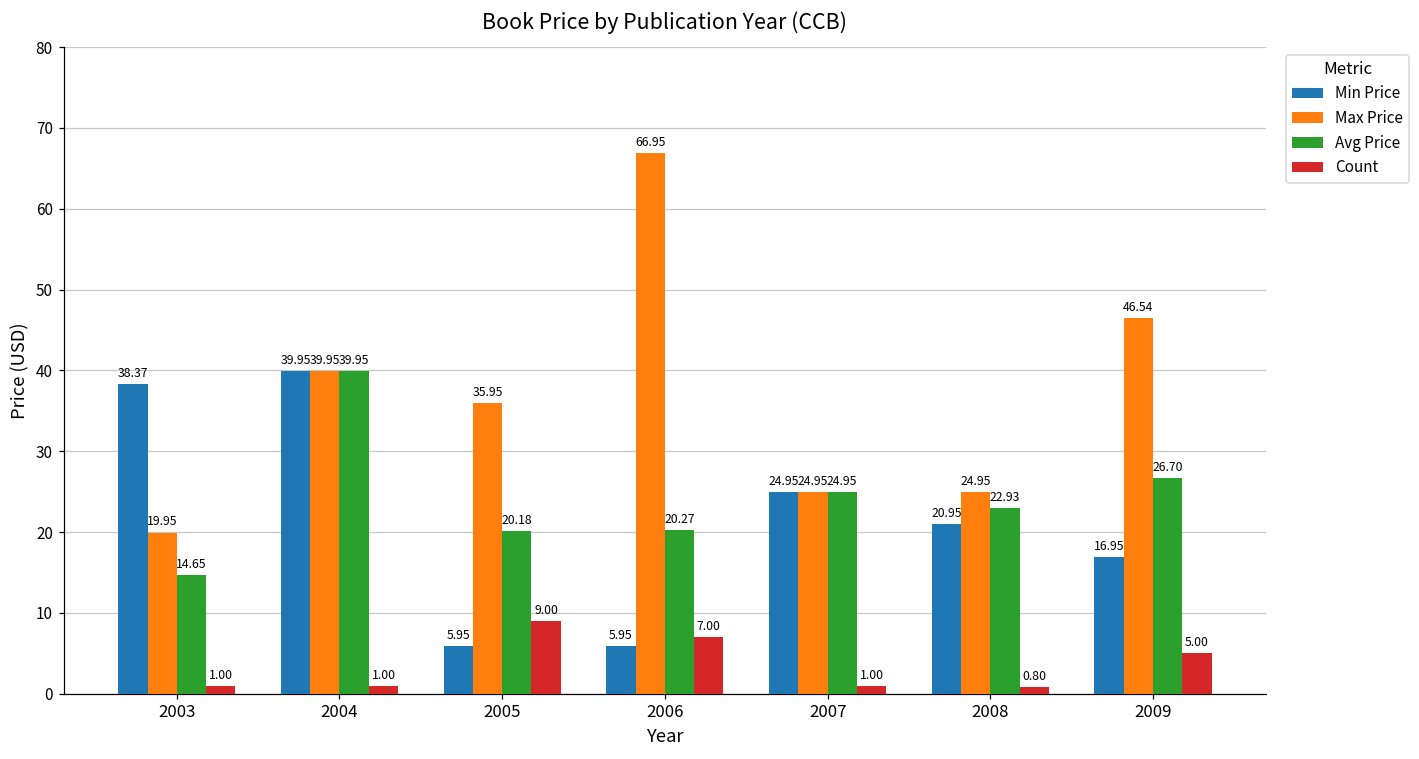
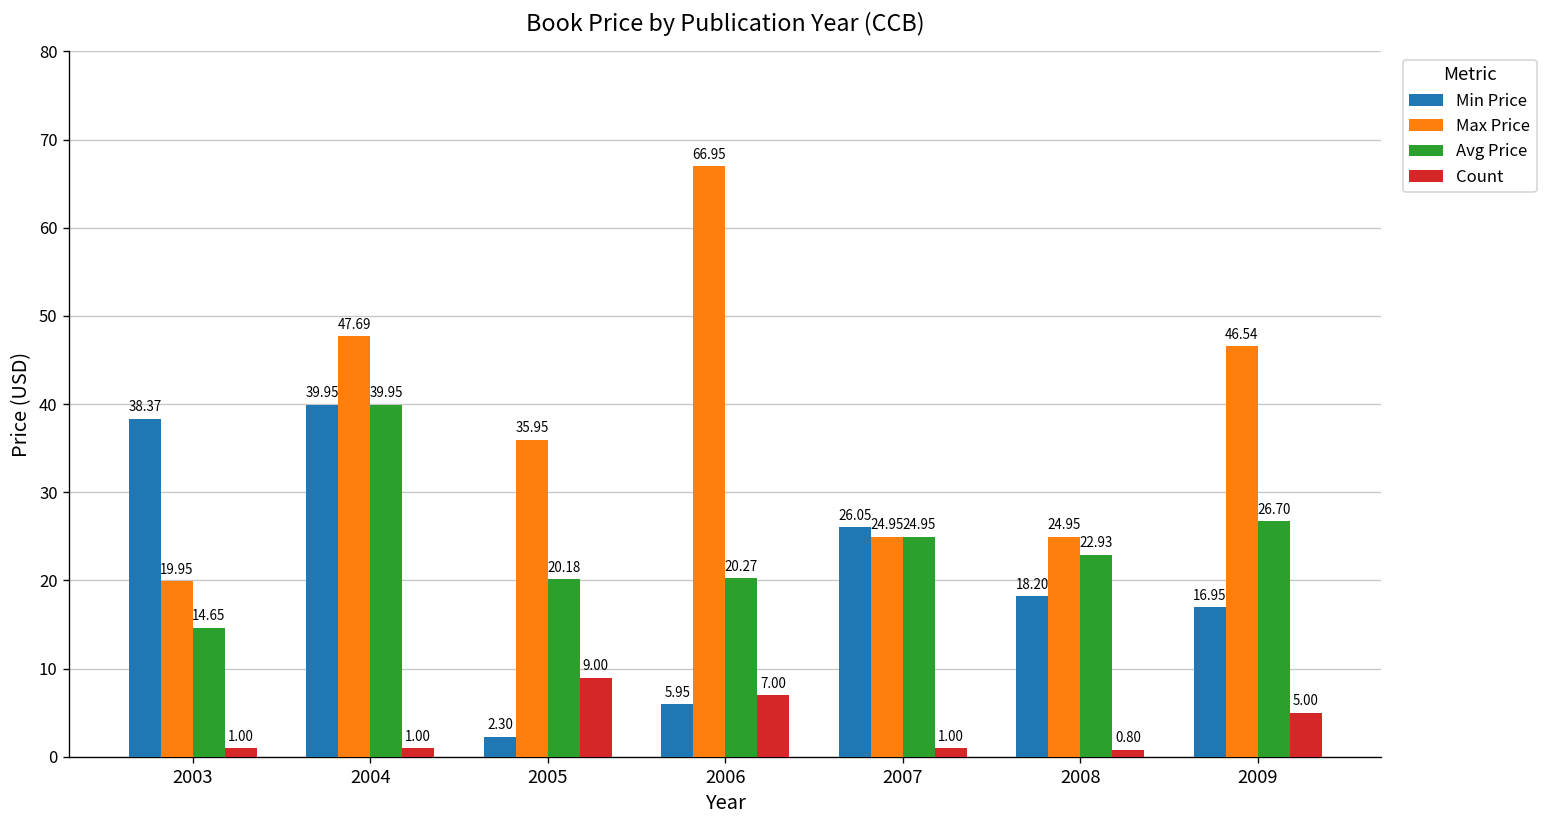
  {
    "Min Price": {
      "2003": 38.37,
      "2004": 39.95,
-     "2005": 5.95,
+     "2005": 2.30,
      "2006": 5.95,
-     "2007": 24.95,
-     "2008": 20.95,
+     "2007": 26.05,
+     "2008": 18.20,
      "2009": 16.95
    },
    "Max Price": {
      "2003": 19.95,
-     "2004": 39.95,
+     "2004": 47.69,
      "2005": 35.95,
      "2006": 66.95,
      "2007": 24.95,
      "2008": 24.95,
      "2009": 46.54
    },
    "Avg Price": {
      "2003": 14.65,
      "2004": 39.95,
      "2005": 20.18,
      "2006": 20.27,
      "2007": 24.95,
      "2008": 22.93,
      "2009": 26.70
    },
    "Count": {
      "2003": 1.00,
      "2004": 1.00,
      "2005": 9.00,
      "2006": 7.00,
      "2007": 1.00,
      "2008": 0.80,
      "2009": 5.00
    }
  }
